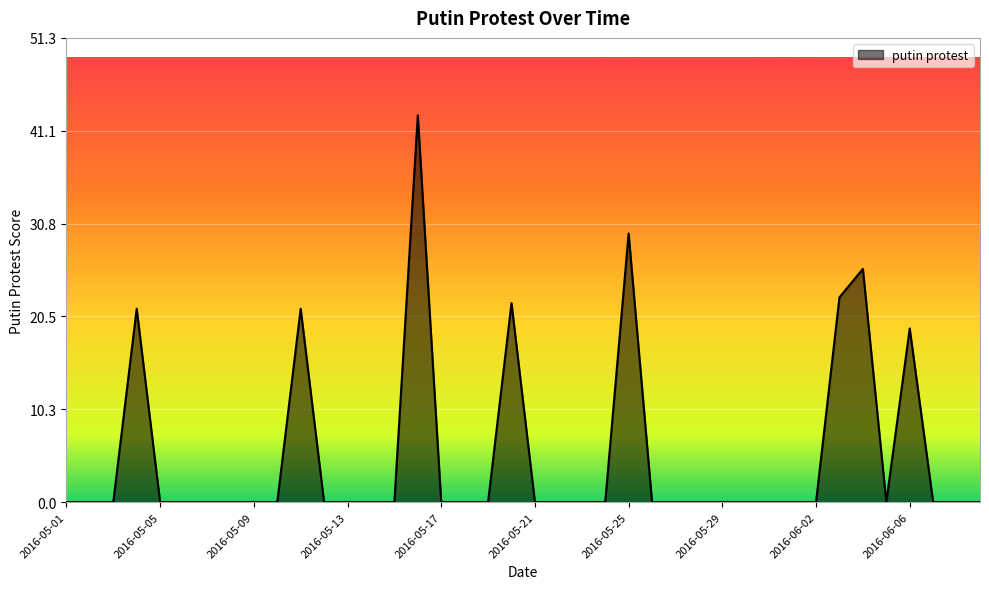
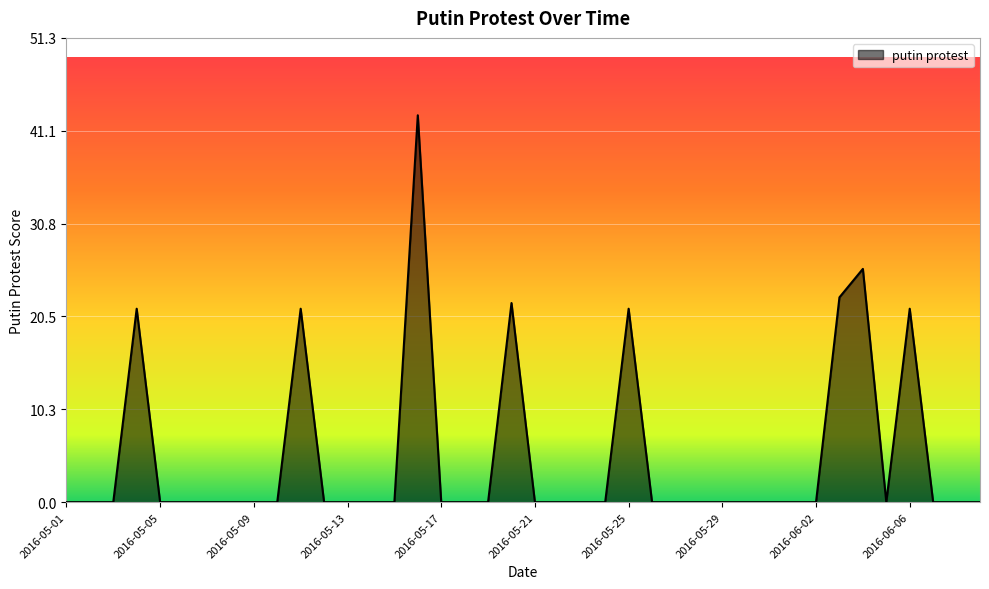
  {
    "2016-05-01": 0,
    "2016-05-05": 0,
    "2016-05-09": 0,
    "2016-05-13": 0,
    "2016-05-17": 0,
    "2016-05-21": 0,
-   "2016-05-25": 30,
+   "2016-05-25": 21,
    "2016-05-29": 0,
    "2016-06-02": 0,
-   "2016-06-06": 19
+   "2016-06-06": 21
  }
